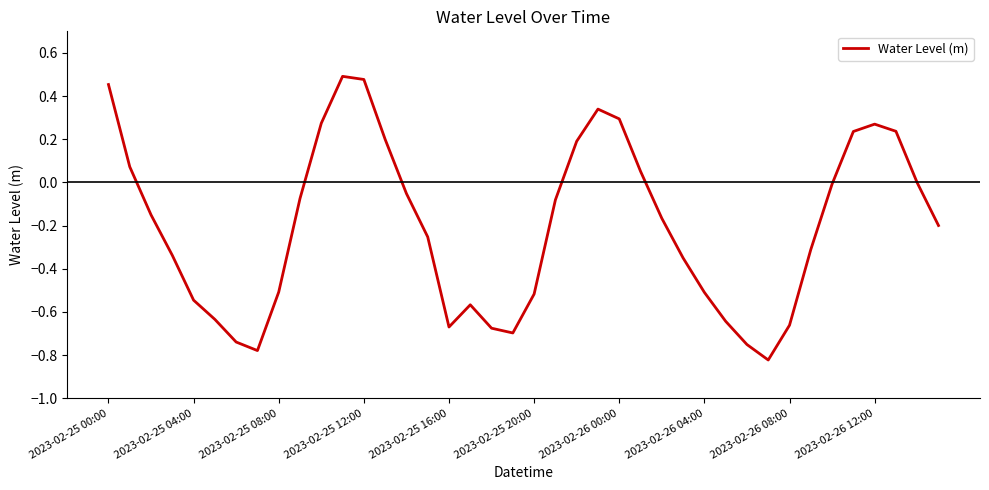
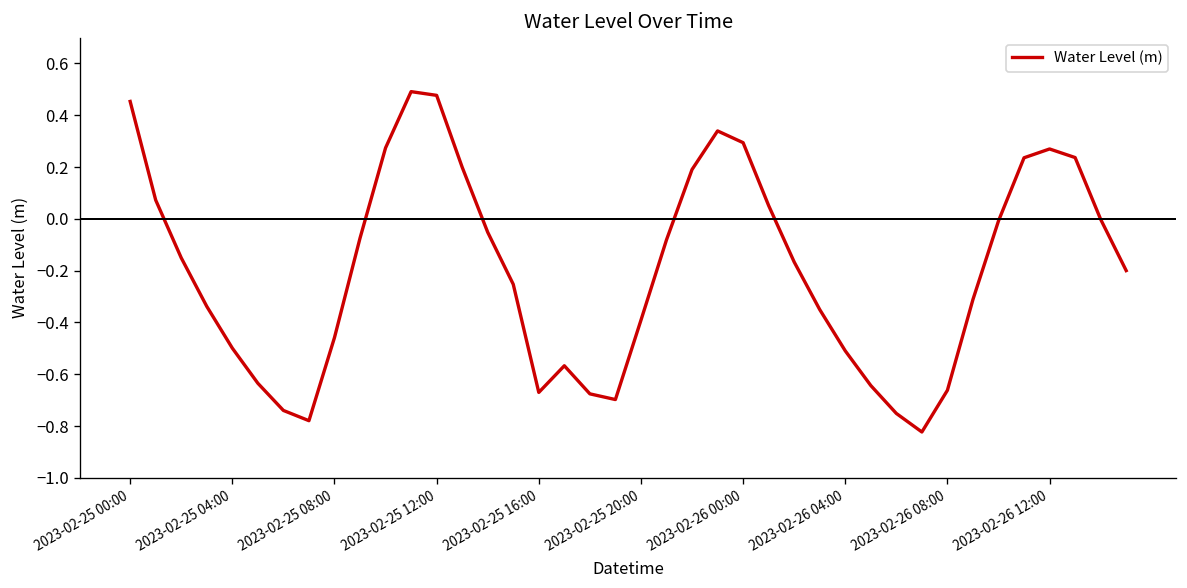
  {
    "2023-02-25 00:00": 0.45,
-   "2023-02-25 04:00": -0.55,
-   "2023-02-25 08:00": -0.51,
+   "2023-02-25 04:00": -0.50,
+   "2023-02-25 08:00": -0.46,
    "2023-02-25 12:00": 0.48,
    "2023-02-25 16:00": -0.67,
-   "2023-02-25 20:00": -0.52,
+   "2023-02-25 20:00": -0.39,
    "2023-02-26 00:00": 0.29,
    "2023-02-26 04:00": -0.51,
    "2023-02-26 08:00": -0.66,
    "2023-02-26 12:00": 0.27
  }
